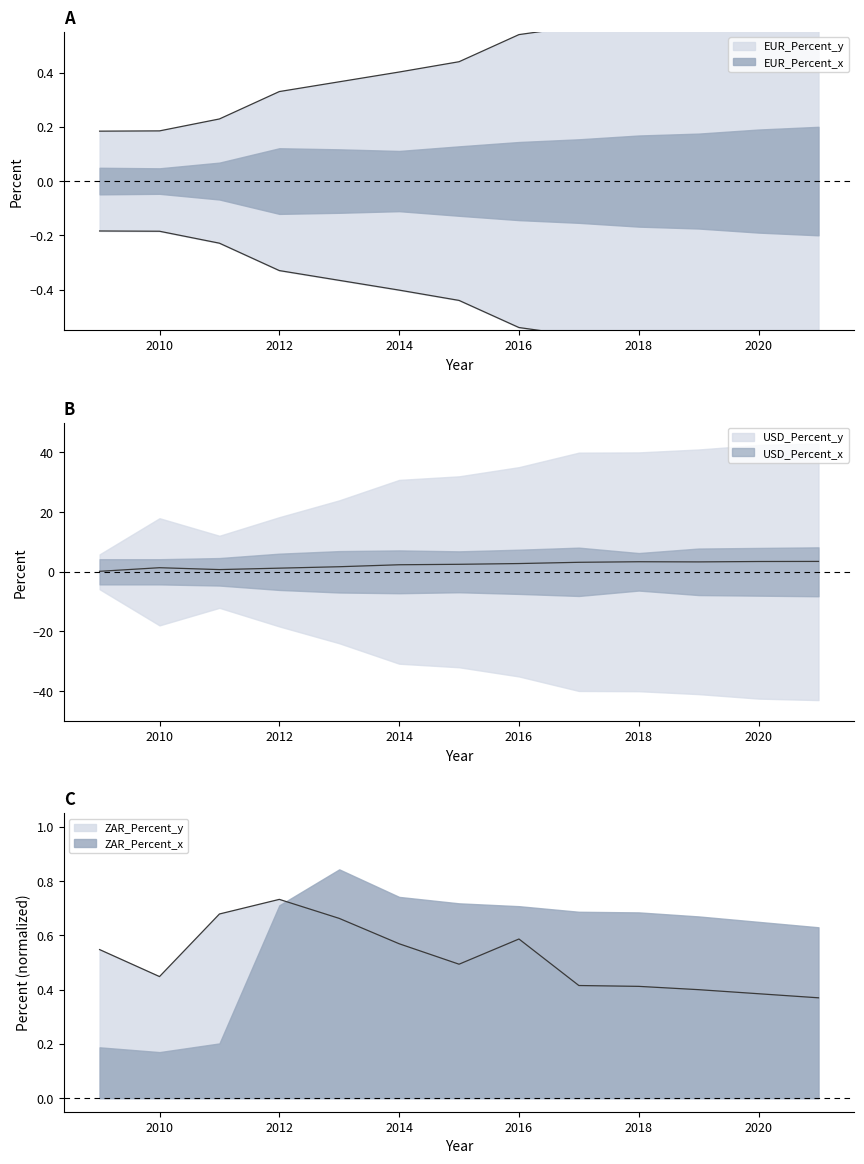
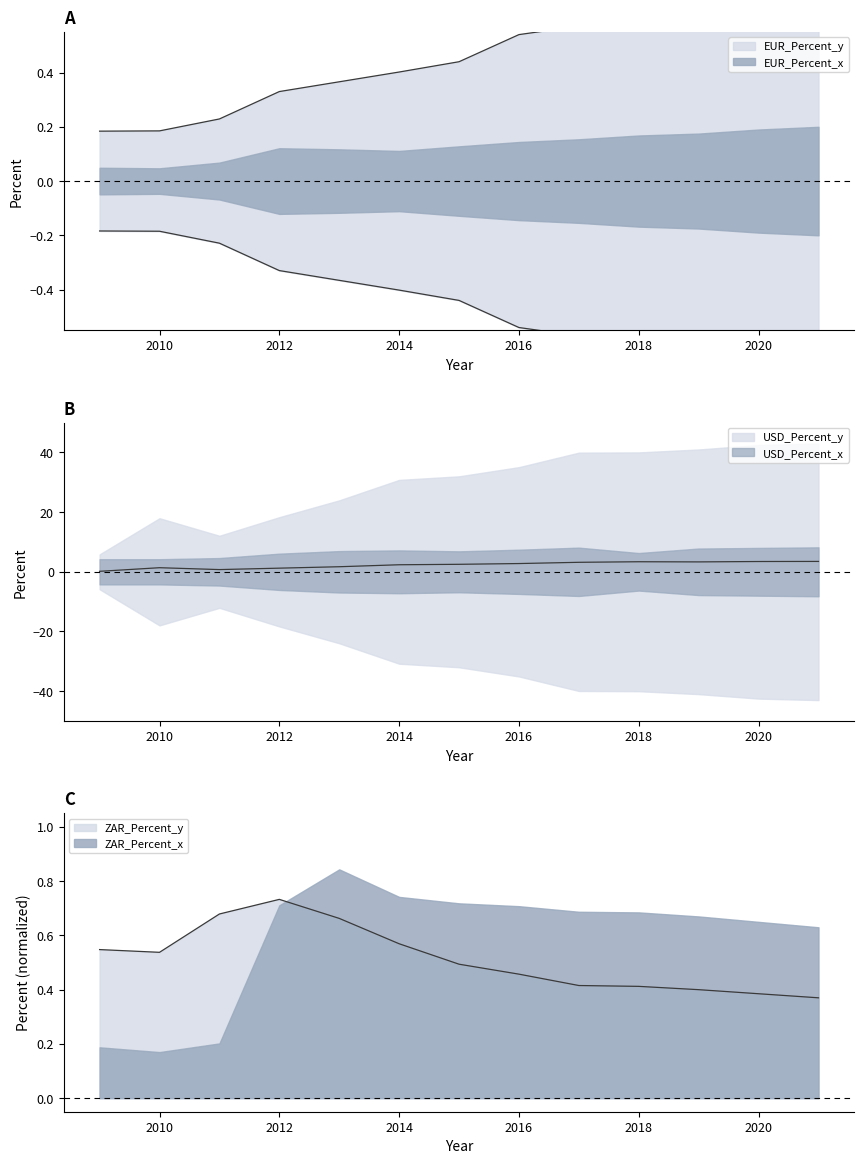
  {
    "A": {
      "EUR_Percent_y": {
        "2010": 0.19,
        "2012": 0.33,
        "2014": 0.40,
        "2016": 0.54
      }
    },
    "C": {
      "ZAR_Percent_y": {
-       "2010": 0.45,
+       "2010": 0.54,
        "2012": 0.73,
        "2014": 0.57,
-       "2016": 0.59,
+       "2016": 0.46,
        "2018": 0.41,
        "2020": 0.39
      },
      "ZAR_Percent_x": {
        "2010": 0.17,
        "2012": 0.71,
        "2014": 0.74,
        "2016": 0.71,
        "2018": 0.68,
        "2020": 0.65
      }
    }
  }
